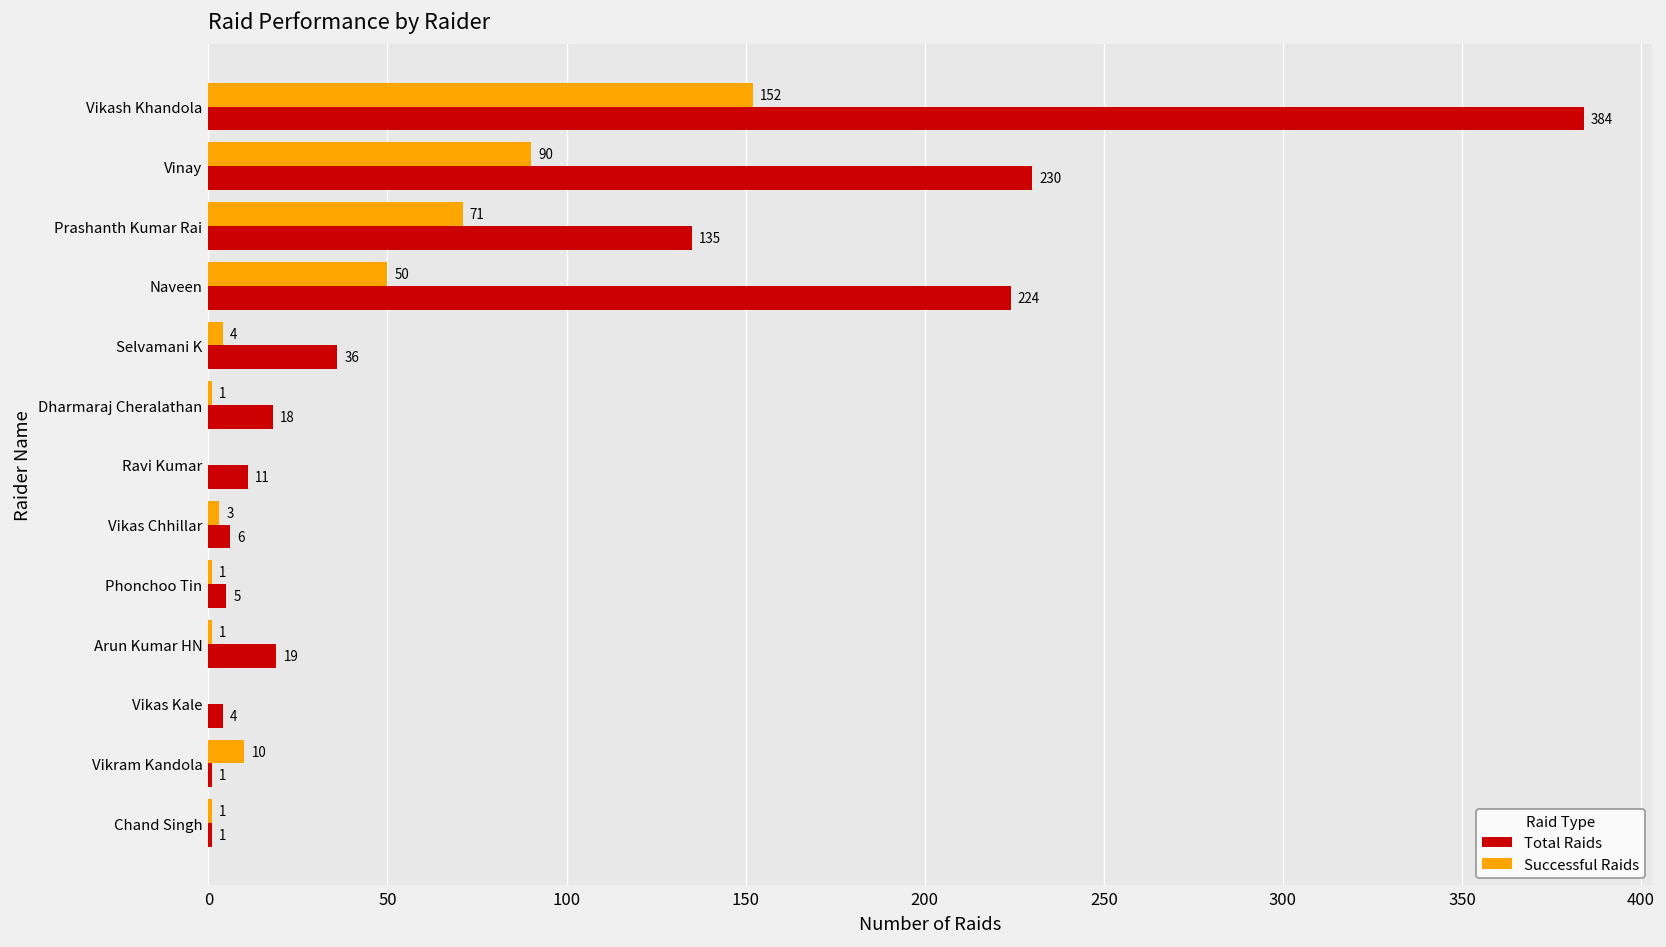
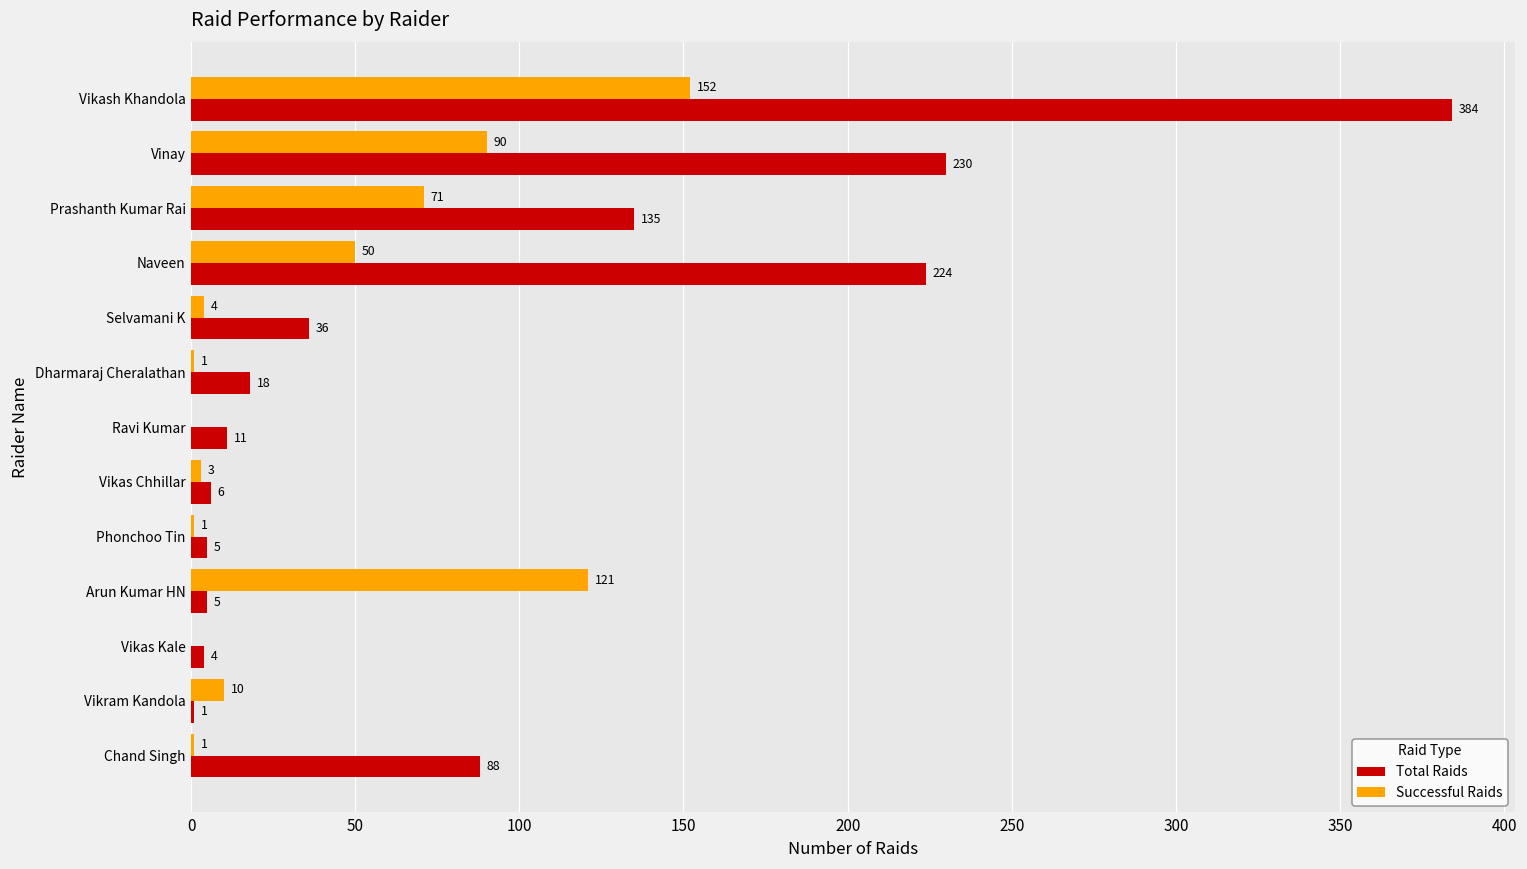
  {
    "Total Raids": {
      "Vikash Khandola": 384,
      "Vinay": 230,
      "Prashanth Kumar Rai": 135,
      "Naveen": 224,
      "Selvamani K": 36,
      "Dharmaraj Cheralathan": 18,
      "Ravi Kumar": 11,
      "Vikas Chhillar": 6,
      "Phonchoo Tin": 5,
-     "Arun Kumar HN": 19,
+     "Arun Kumar HN": 5,
      "Vikas Kale": 4,
      "Vikram Kandola": 1,
-     "Chand Singh": 1
+     "Chand Singh": 88
    },
    "Successful Raids": {
      "Vikash Khandola": 152,
      "Vinay": 90,
      "Prashanth Kumar Rai": 71,
      "Naveen": 50,
      "Selvamani K": 4,
      "Dharmaraj Cheralathan": 1,
      "Vikas Chhillar": 3,
      "Phonchoo Tin": 1,
-     "Arun Kumar HN": 1,
+     "Arun Kumar HN": 121,
      "Vikram Kandola": 10,
      "Chand Singh": 1
    }
  }
